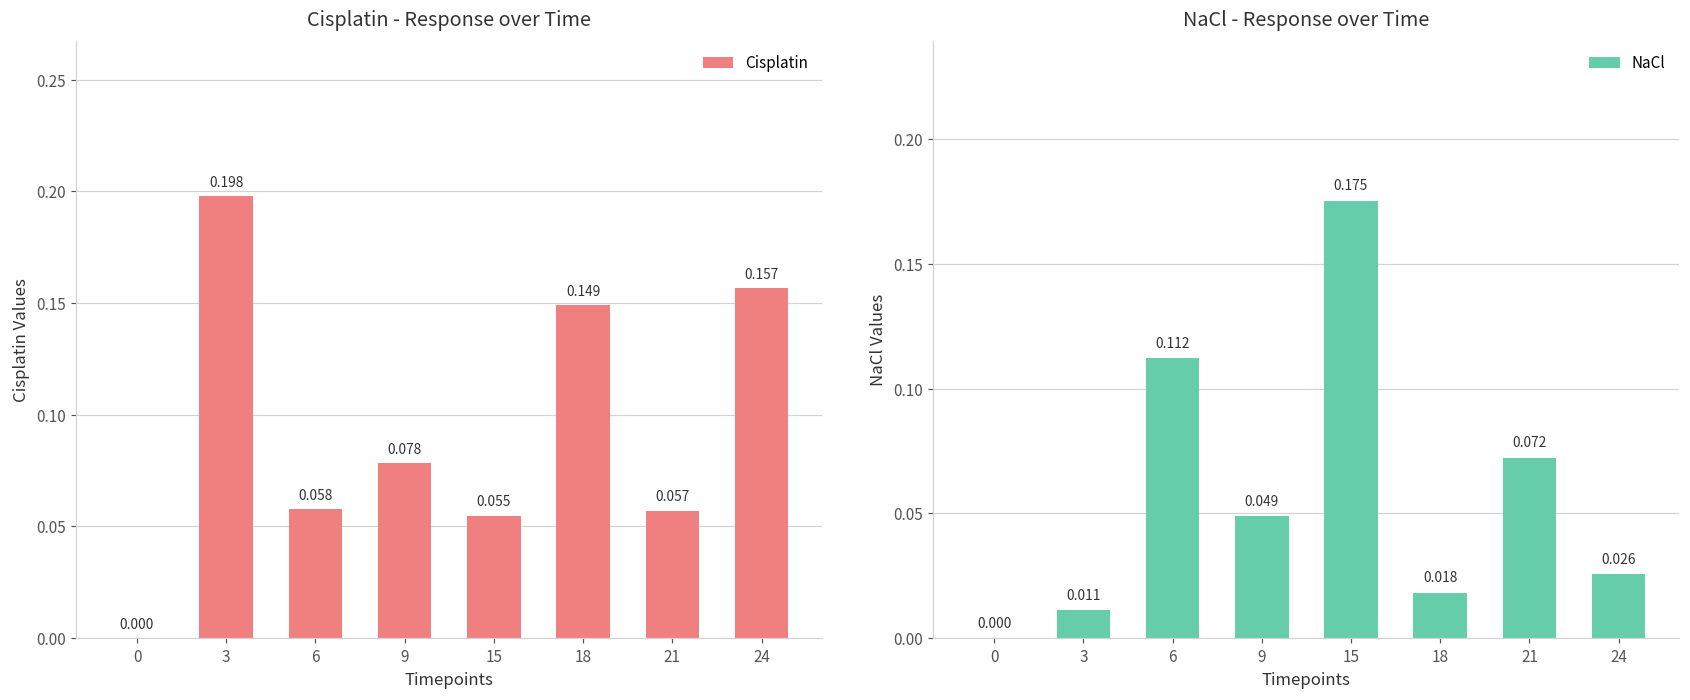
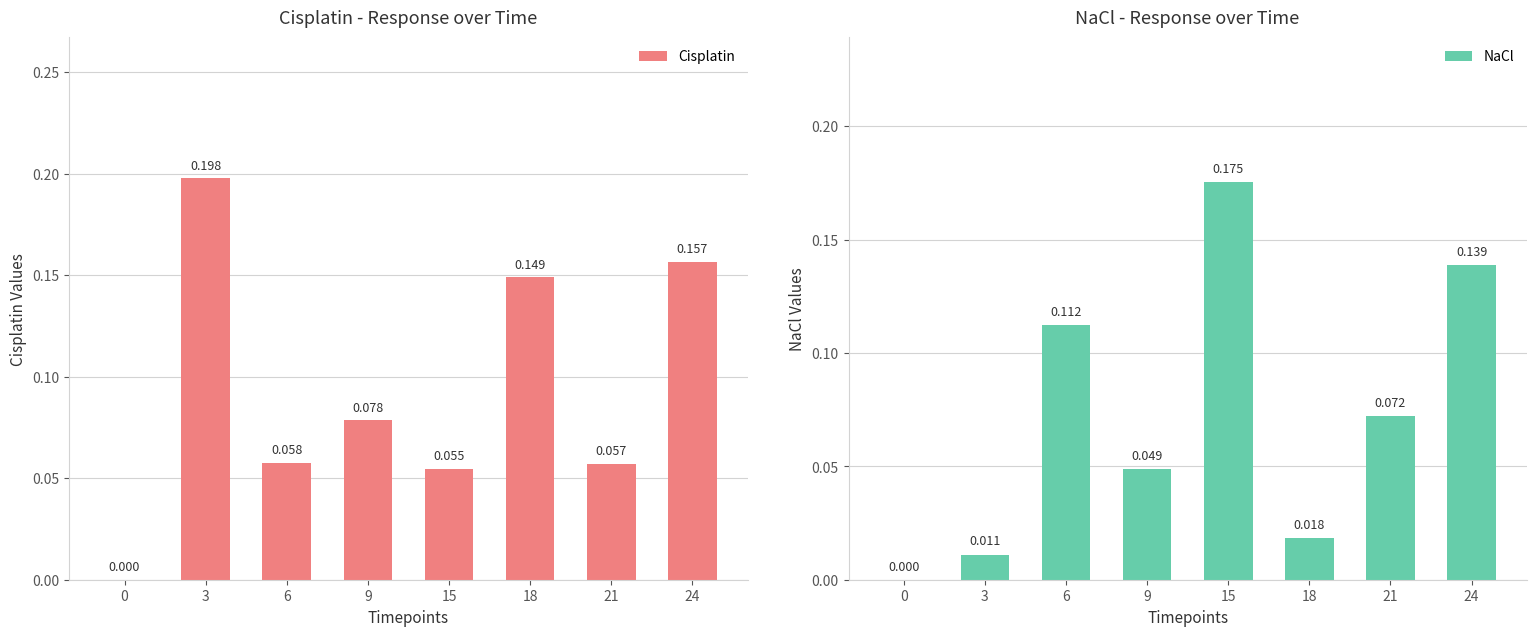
  {
    "Cisplatin - Response over Time": {
      "0": 0.000,
      "3": 0.198,
      "6": 0.058,
      "9": 0.078,
      "15": 0.055,
      "18": 0.149,
      "21": 0.057,
      "24": 0.157
    },
    "NaCl - Response over Time": {
      "0": 0.000,
      "3": 0.011,
      "6": 0.112,
      "9": 0.049,
      "15": 0.175,
      "18": 0.018,
      "21": 0.072,
-     "24": 0.026
+     "24": 0.139
    }
  }
